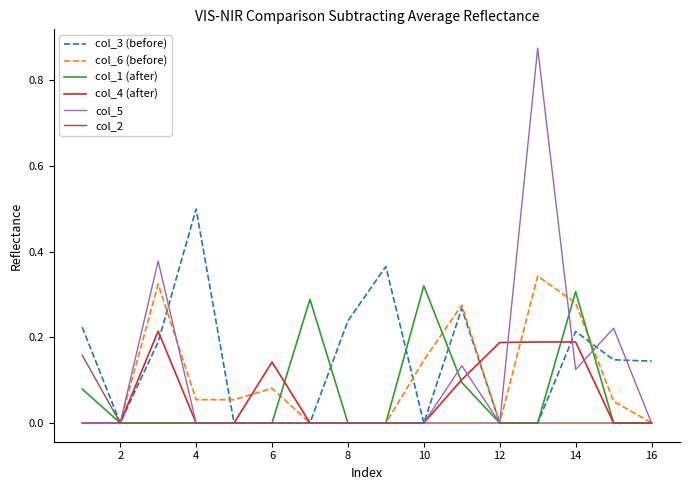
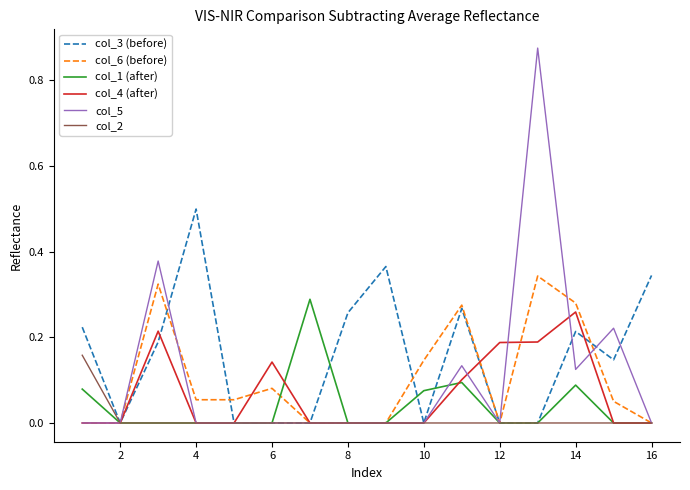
  {
    "col_3 (before)": {
      "4": 0.50,
-     "8": 0.24,
+     "8": 0.26,
      "14": 0.21,
-     "16": 0.14
+     "16": 0.34
    },
    "col_6 (before)": {
      "4": 0.05,
      "6": 0.08,
      "10": 0.15,
      "14": 0.28
    },
    "col_1 (after)": {
-     "10": 0.32,
-     "14": 0.31
+     "10": 0.08,
+     "14": 0.09
    },
    "col_4 (after)": {
      "6": 0.14,
      "12": 0.19,
-     "14": 0.19
+     "14": 0.26
    },
    "col_5": {
      "14": 0.12
    },
    "col_2": {
      "14": 0.00
    }
  }
